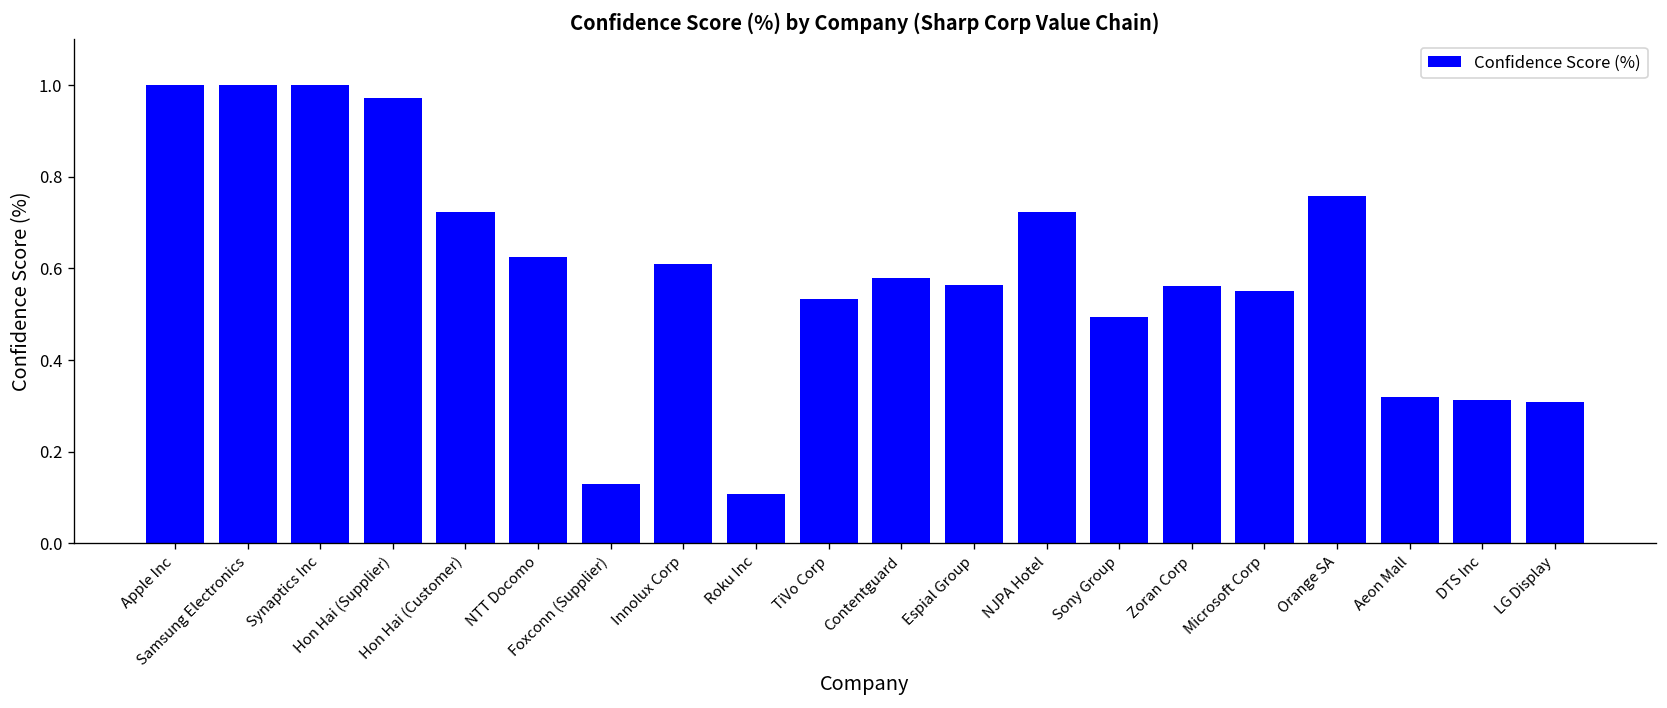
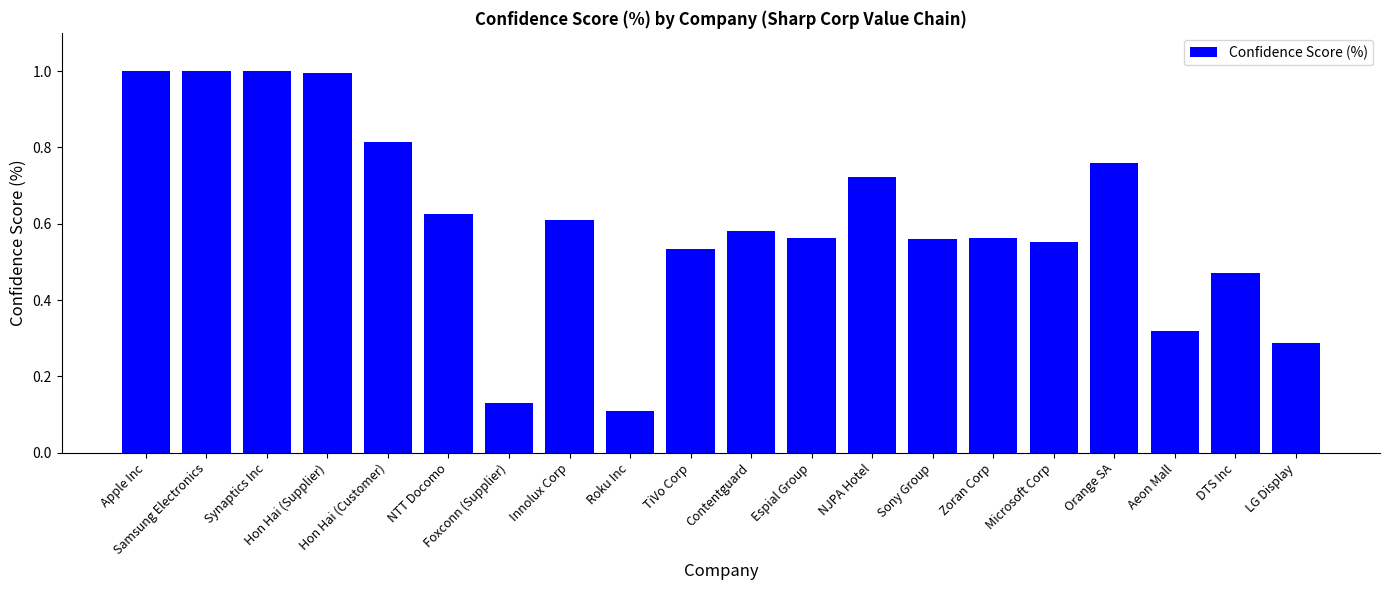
  {
    "Apple Inc": 1.00,
    "Samsung Electronics": 1.00,
    "Synaptics Inc": 1.00,
-   "Hon Hai (Supplier)": 0.97,
-   "Hon Hai (Customer)": 0.72,
+   "Hon Hai (Supplier)": 0.99,
+   "Hon Hai (Customer)": 0.81,
    "NTT Docomo": 0.63,
    "Foxconn (Supplier)": 0.13,
    "Innolux Corp": 0.61,
    "Roku Inc": 0.11,
    "TiVo Corp": 0.53,
    "Contentguard": 0.58,
    "Espial Group": 0.56,
    "NJPA Hotel": 0.72,
-   "Sony Group": 0.49,
+   "Sony Group": 0.56,
    "Zoran Corp": 0.56,
    "Microsoft Corp": 0.55,
    "Orange SA": 0.76,
    "Aeon Mall": 0.32,
-   "DTS Inc": 0.31,
-   "LG Display": 0.31
+   "DTS Inc": 0.47,
+   "LG Display": 0.29
  }
